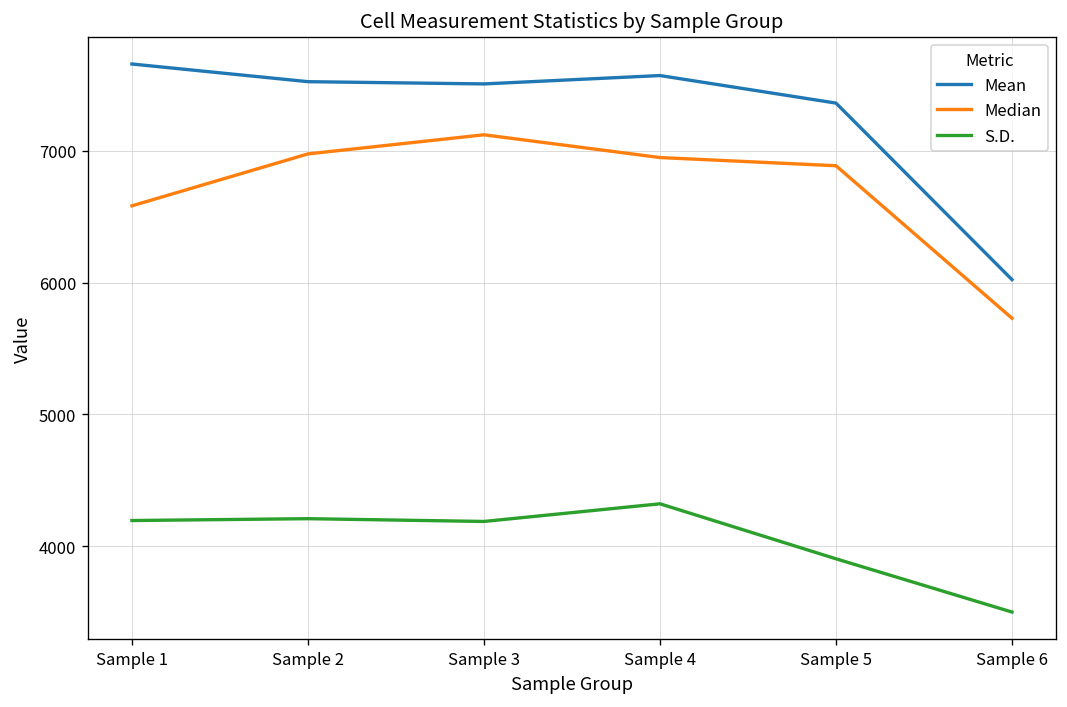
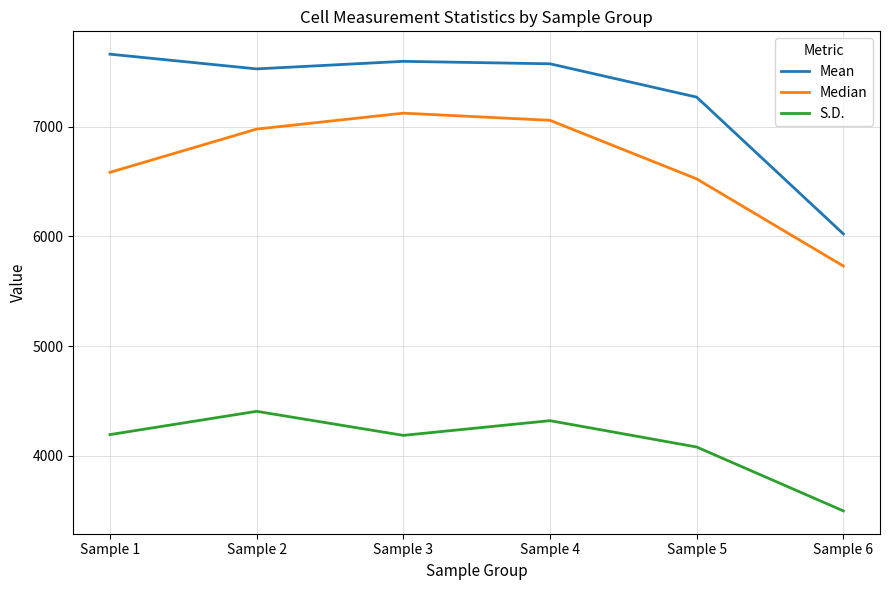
  {
    "Mean": {
      "Sample 1": 7660,
      "Sample 2": 7530,
-     "Sample 3": 7510,
+     "Sample 3": 7600,
      "Sample 4": 7570,
-     "Sample 5": 7360,
+     "Sample 5": 7270,
      "Sample 6": 6020
    },
    "Median": {
      "Sample 1": 6580,
      "Sample 2": 6980,
      "Sample 3": 7120,
-     "Sample 4": 6950,
-     "Sample 5": 6890,
+     "Sample 4": 7060,
+     "Sample 5": 6520,
      "Sample 6": 5730
    },
    "S.D.": {
      "Sample 1": 4190,
-     "Sample 2": 4210,
+     "Sample 2": 4410,
      "Sample 3": 4190,
      "Sample 4": 4320,
-     "Sample 5": 3900,
+     "Sample 5": 4080,
      "Sample 6": 3500
    }
  }
